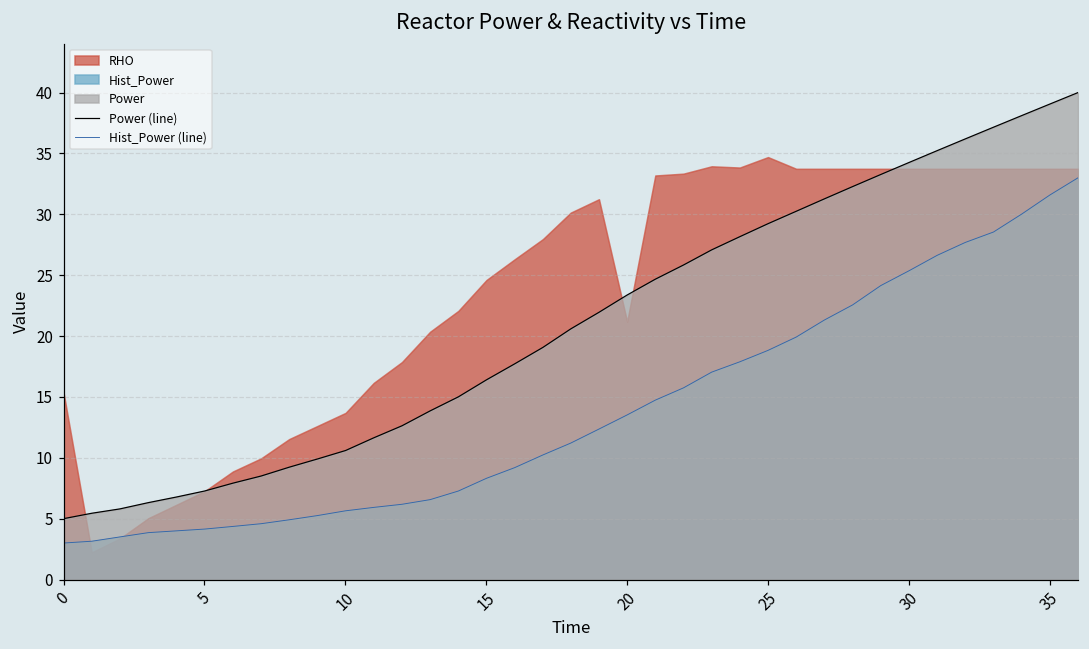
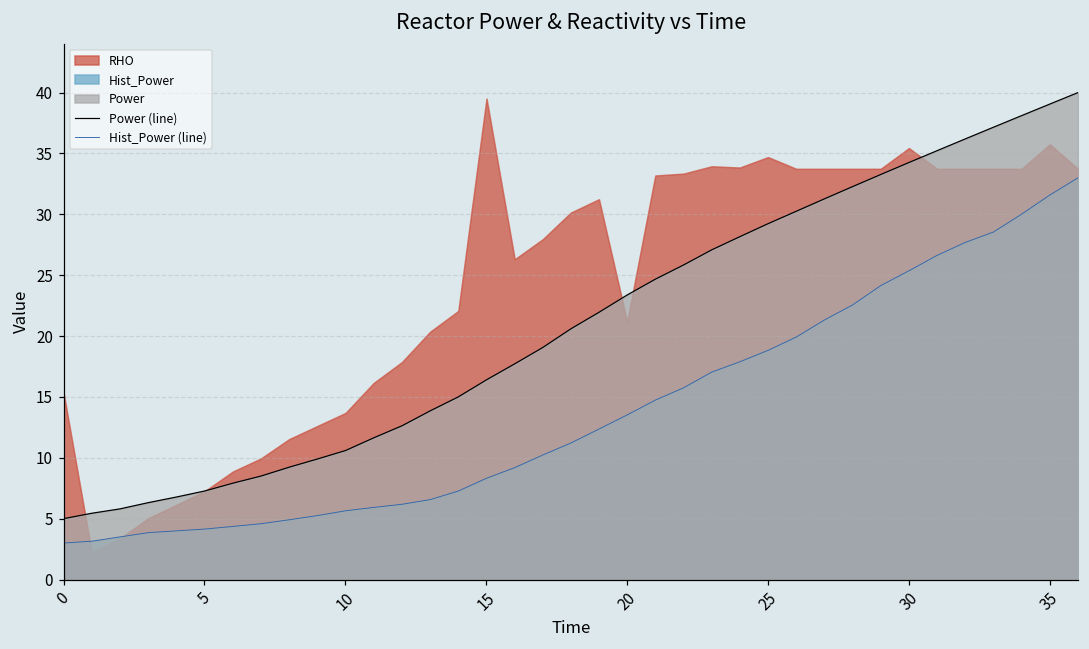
  {
    "RHO": {
      "0": 15.4,
      "10": 13.7,
-     "15": 24.6,
+     "15": 39.5,
      "20": 21.2,
      "25": 34.7,
-     "30": 33.7,
-     "35": 33.7
+     "30": 35.4,
+     "35": 35.8
    },
    "Hist_Power": {
      "0": 3.0,
      "5": 4.1,
      "10": 5.6,
      "15": 8.3,
      "20": 13.5,
      "25": 18.8,
      "30": 25.4,
      "35": 31.6
    },
    "Power": {
      "0": 5.0,
      "10": 10.6,
      "15": 16.4,
      "20": 23.4,
      "25": 29.2,
      "30": 34.3,
      "35": 39.1
    }
  }
